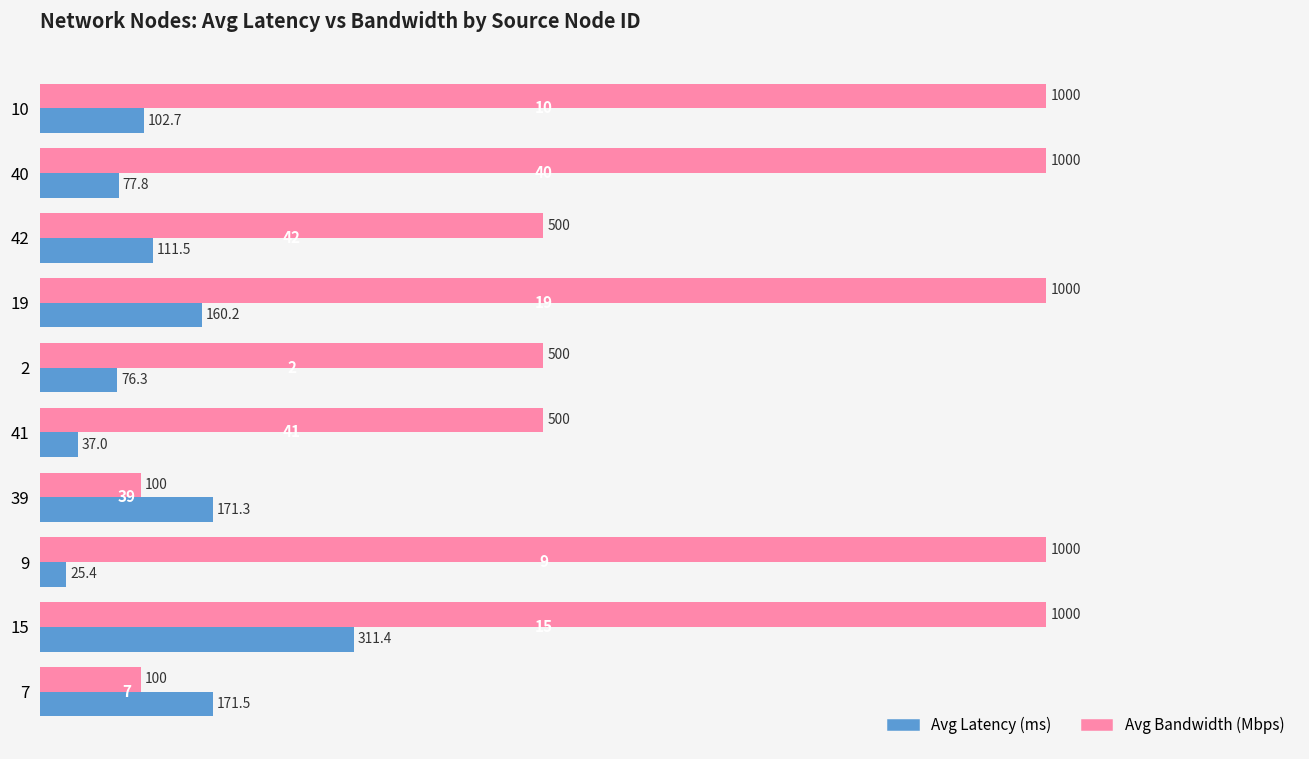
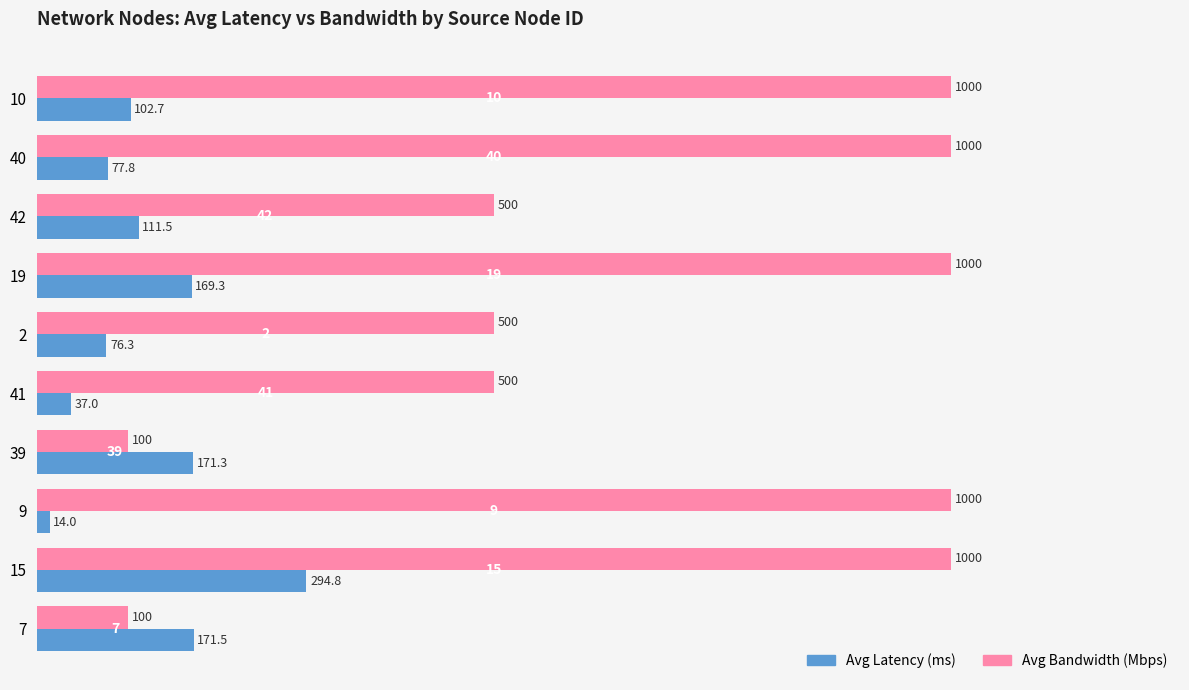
  {
    "Avg Latency (ms)": {
      "10": 102.7,
      "40": 77.8,
      "42": 111.5,
-     "19": 160.2,
+     "19": 169.3,
      "2": 76.3,
      "41": 37.0,
      "39": 171.3,
-     "9": 25.4,
-     "15": 311.4,
+     "9": 14.0,
+     "15": 294.8,
      "7": 171.5
    },
    "Avg Bandwidth (Mbps)": {
      "10": 1000,
      "40": 1000,
      "42": 500,
      "19": 1000,
      "2": 500,
      "41": 500,
      "39": 100,
      "9": 1000,
      "15": 1000,
      "7": 100
    }
  }
